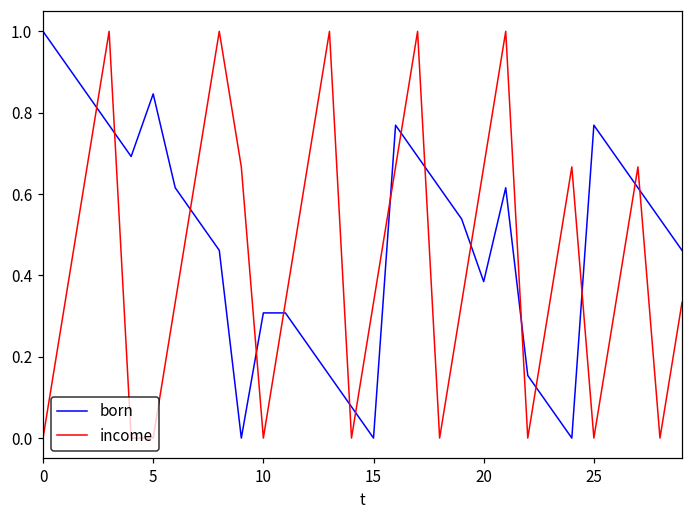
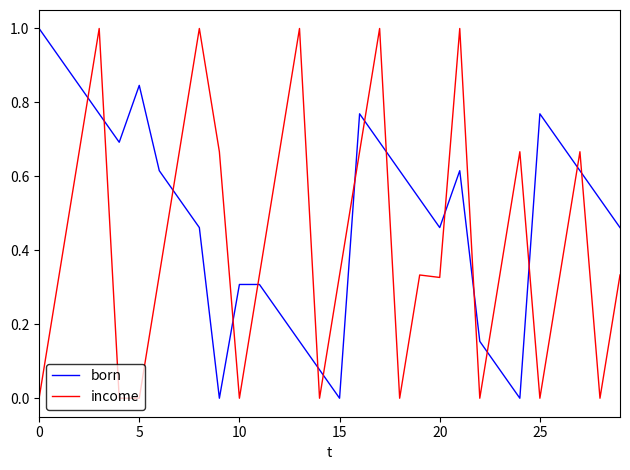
  {
    "born": {
      "0": 1.00,
      "5": 0.85,
      "10": 0.31,
      "15": 0.00,
-     "20": 0.38,
+     "20": 0.46,
      "25": 0.77
    },
    "income": {
      "0": 0.00,
      "10": 0.00,
      "15": 0.33,
-     "20": 0.67,
+     "20": 0.33,
      "25": 0.00
    }
  }
